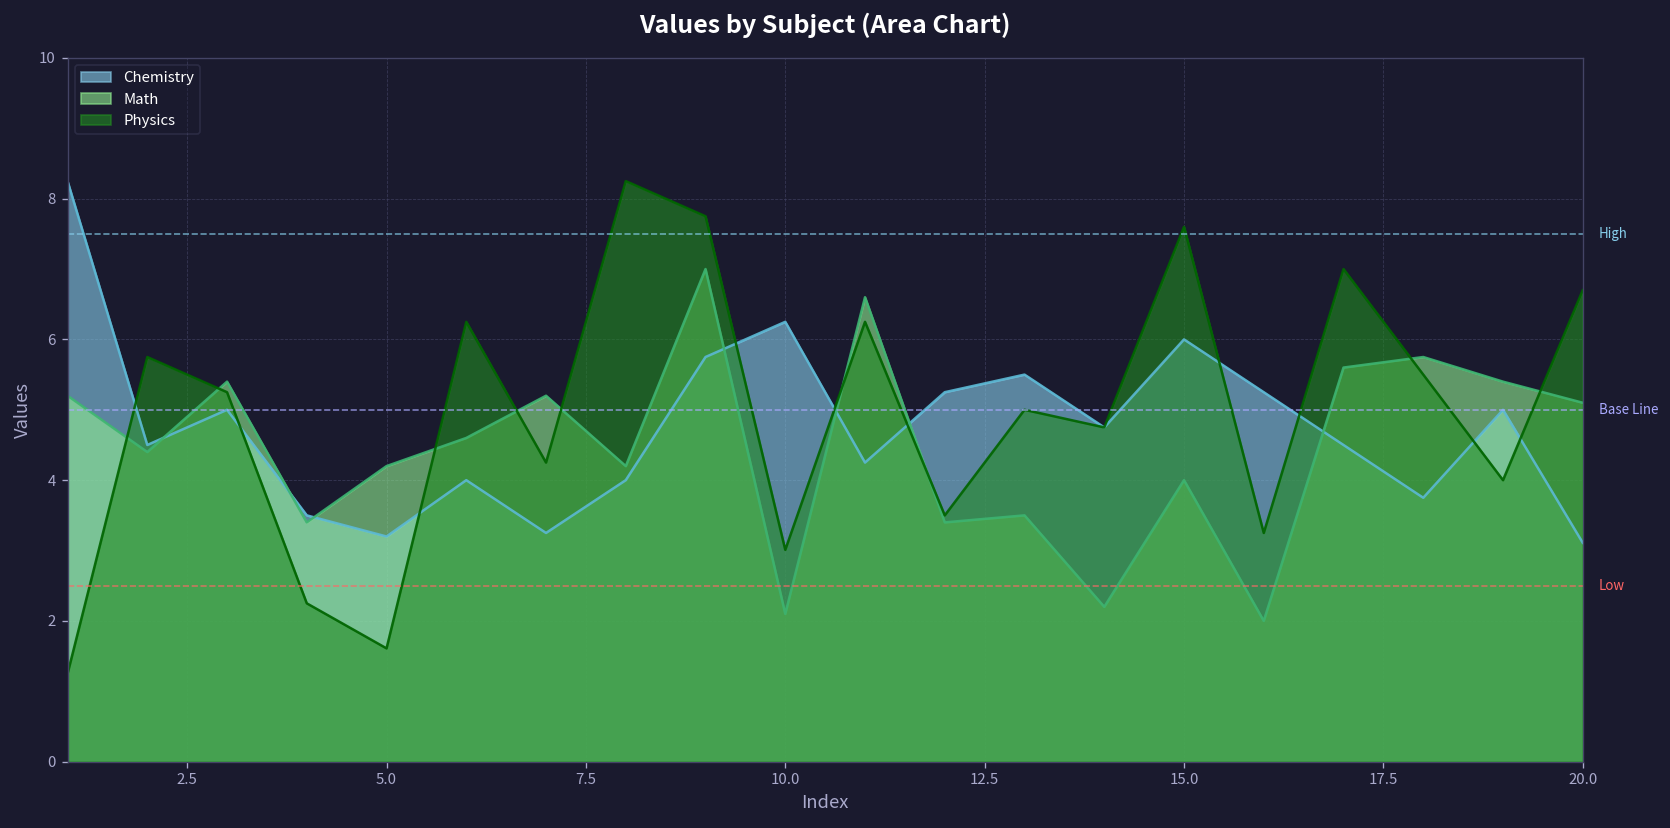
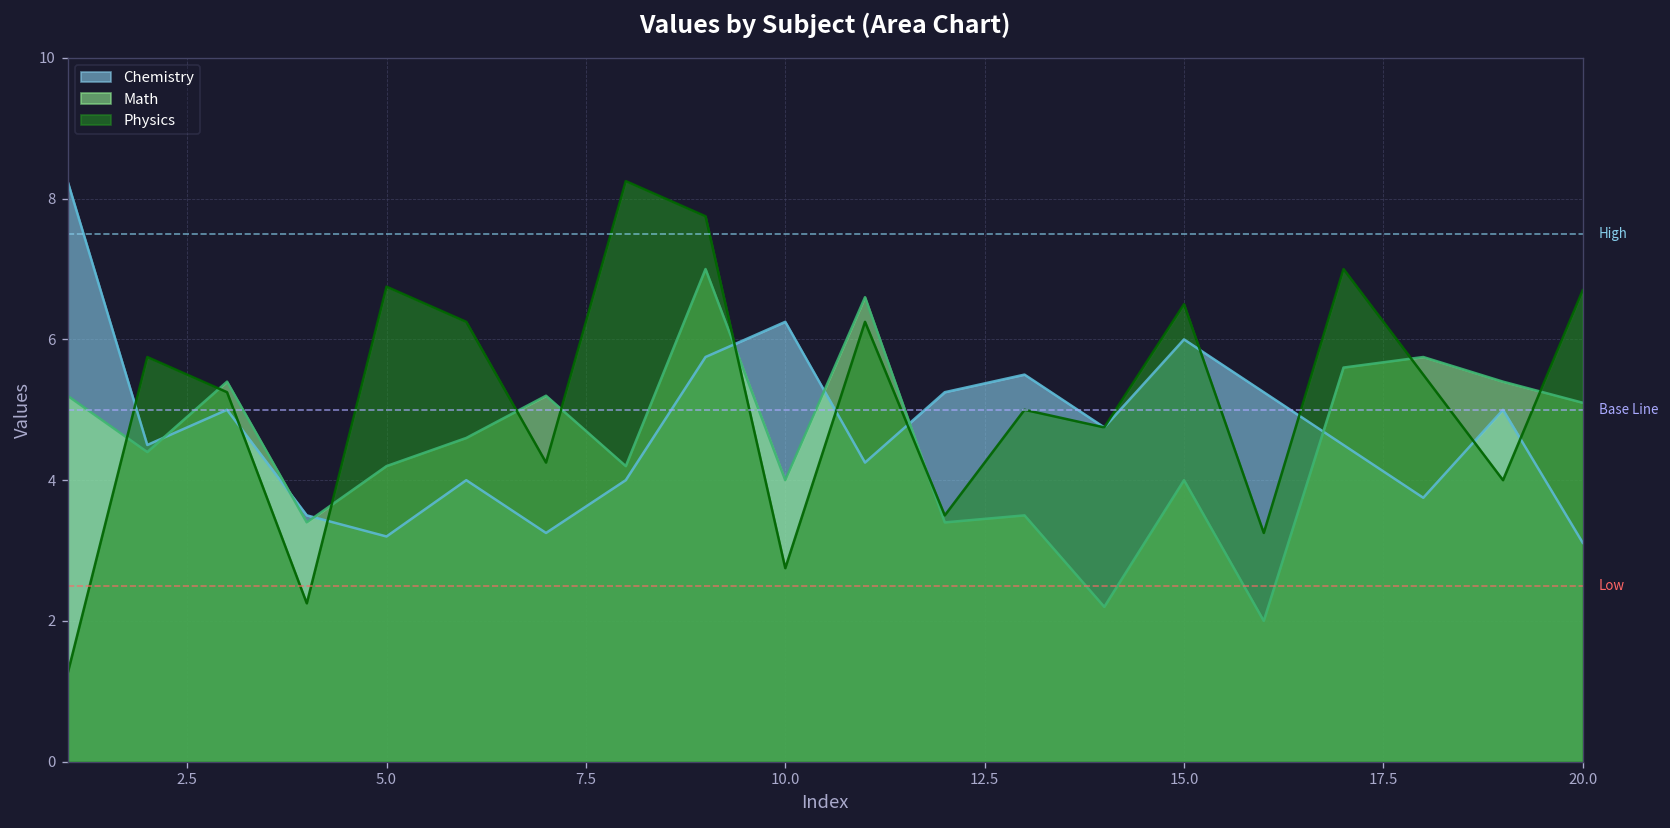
  {
    "Chemistry": {
      "5.0": 3.2,
      "10.0": 6.3,
      "15.0": 6.0,
      "20.0": 3.1
    },
    "Math": {
      "5.0": 4.2,
-     "10.0": 2.1,
+     "10.0": 4.0,
      "15.0": 4.0,
      "20.0": 5.1
    },
    "Physics": {
-     "5.0": 1.6,
-     "10.0": 3.0,
-     "15.0": 7.6,
+     "5.0": 6.8,
+     "10.0": 2.8,
+     "15.0": 6.5,
      "20.0": 6.7
    }
  }
